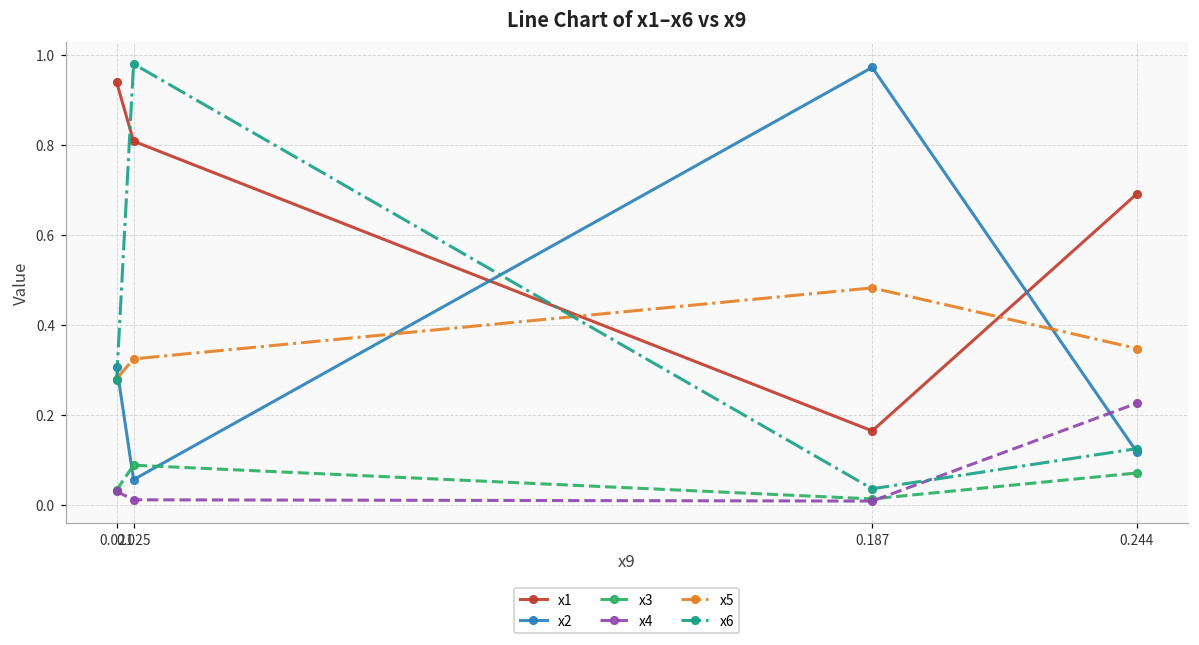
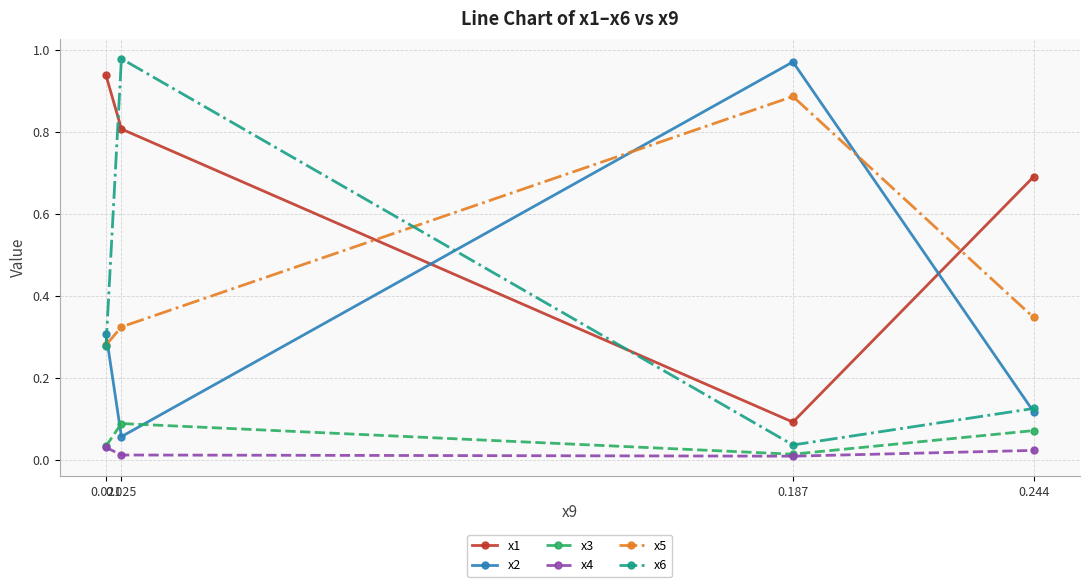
  {
    "x1": {
-     "0.187": 0.17,
+     "0.187": 0.09,
      "0.244": 0.69
    },
    "x2": {
      "0.187": 0.97,
      "0.244": 0.12
    },
    "x4": {
-     "0.244": 0.23
+     "0.244": 0.02
    },
    "x5": {
-     "0.187": 0.48,
+     "0.187": 0.89,
      "0.244": 0.35
    }
  }
